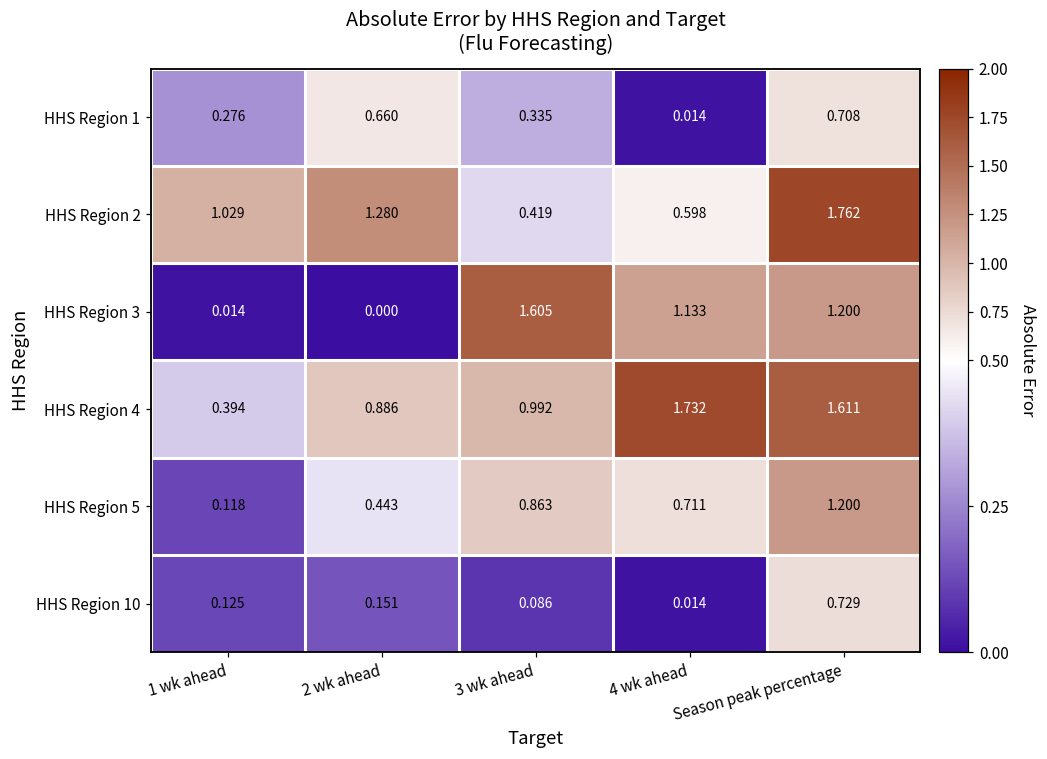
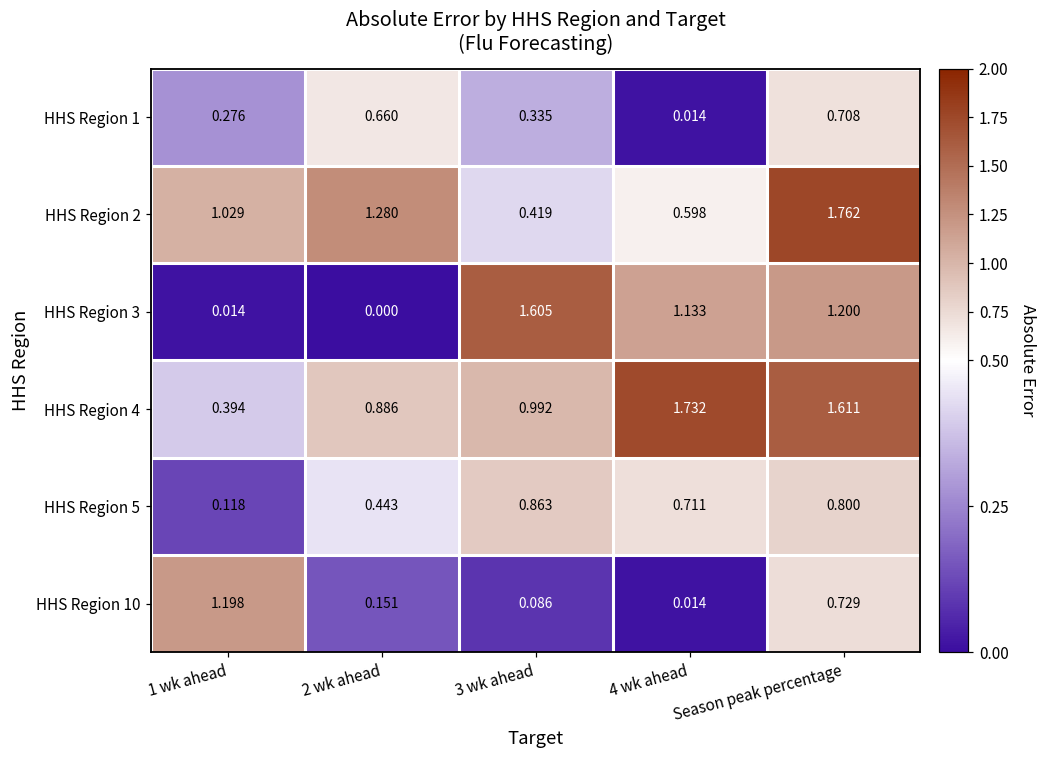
  {
    "HHS Region 1": {
      "1 wk ahead": 0.276,
      "2 wk ahead": 0.660,
      "3 wk ahead": 0.335,
      "4 wk ahead": 0.014,
      "Season peak percentage": 0.708
    },
    "HHS Region 2": {
      "1 wk ahead": 1.029,
      "2 wk ahead": 1.280,
      "3 wk ahead": 0.419,
      "4 wk ahead": 0.598,
      "Season peak percentage": 1.762
    },
    "HHS Region 3": {
      "1 wk ahead": 0.014,
      "2 wk ahead": 0.000,
      "3 wk ahead": 1.605,
      "4 wk ahead": 1.133,
      "Season peak percentage": 1.200
    },
    "HHS Region 4": {
      "1 wk ahead": 0.394,
      "2 wk ahead": 0.886,
      "3 wk ahead": 0.992,
      "4 wk ahead": 1.732,
      "Season peak percentage": 1.611
    },
    "HHS Region 5": {
      "1 wk ahead": 0.118,
      "2 wk ahead": 0.443,
      "3 wk ahead": 0.863,
      "4 wk ahead": 0.711,
-     "Season peak percentage": 1.200
+     "Season peak percentage": 0.800
    },
    "HHS Region 10": {
-     "1 wk ahead": 0.125,
+     "1 wk ahead": 1.198,
      "2 wk ahead": 0.151,
      "3 wk ahead": 0.086,
      "4 wk ahead": 0.014,
      "Season peak percentage": 0.729
    }
  }
